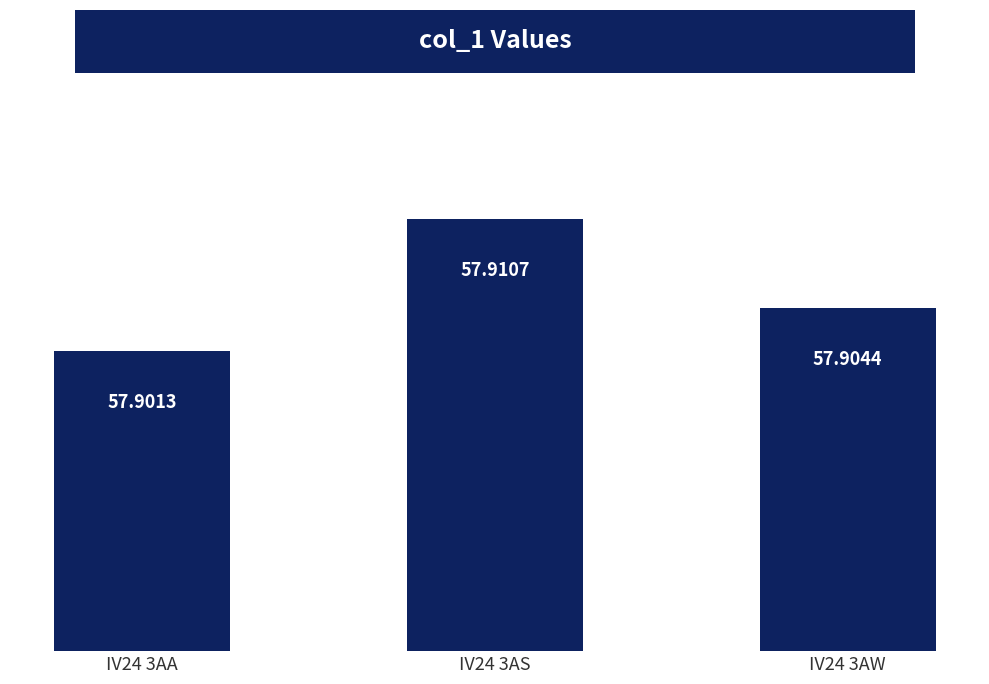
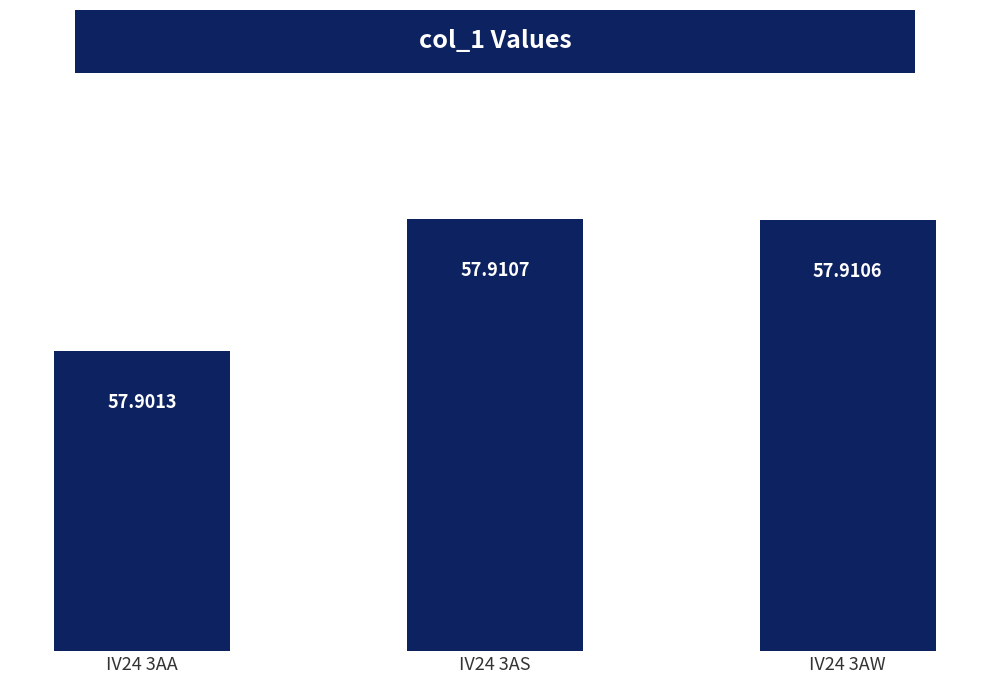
  {
    "IV24 3AA": 57.9013,
    "IV24 3AS": 57.9107,
-   "IV24 3AW": 57.9044
+   "IV24 3AW": 57.9106
  }
